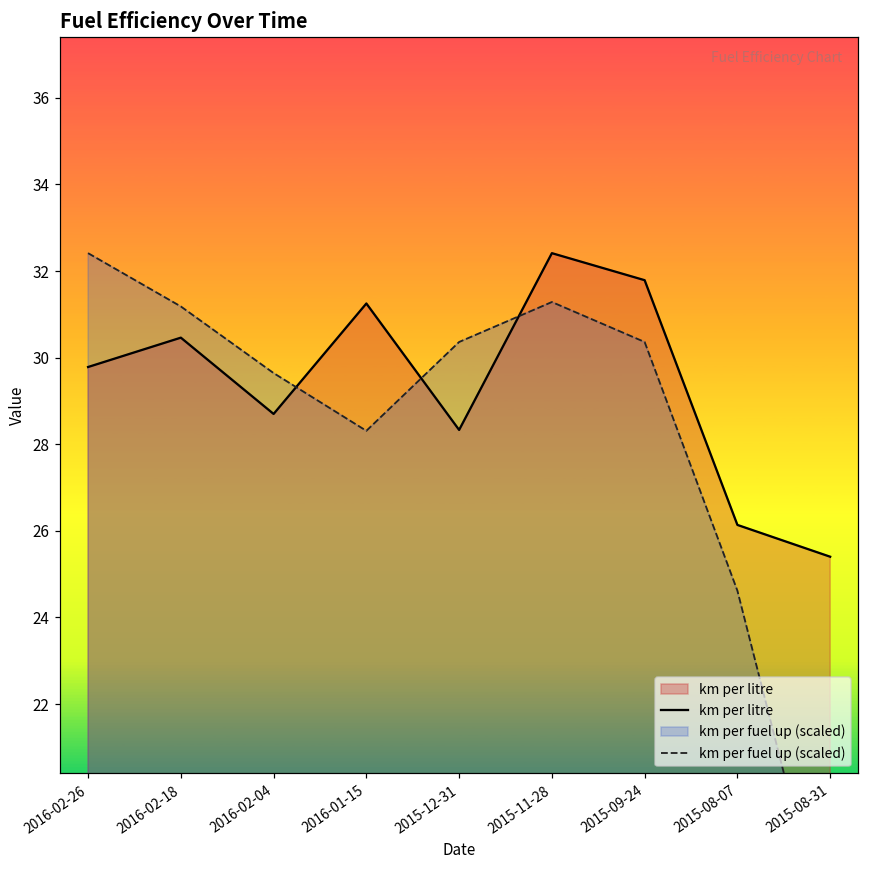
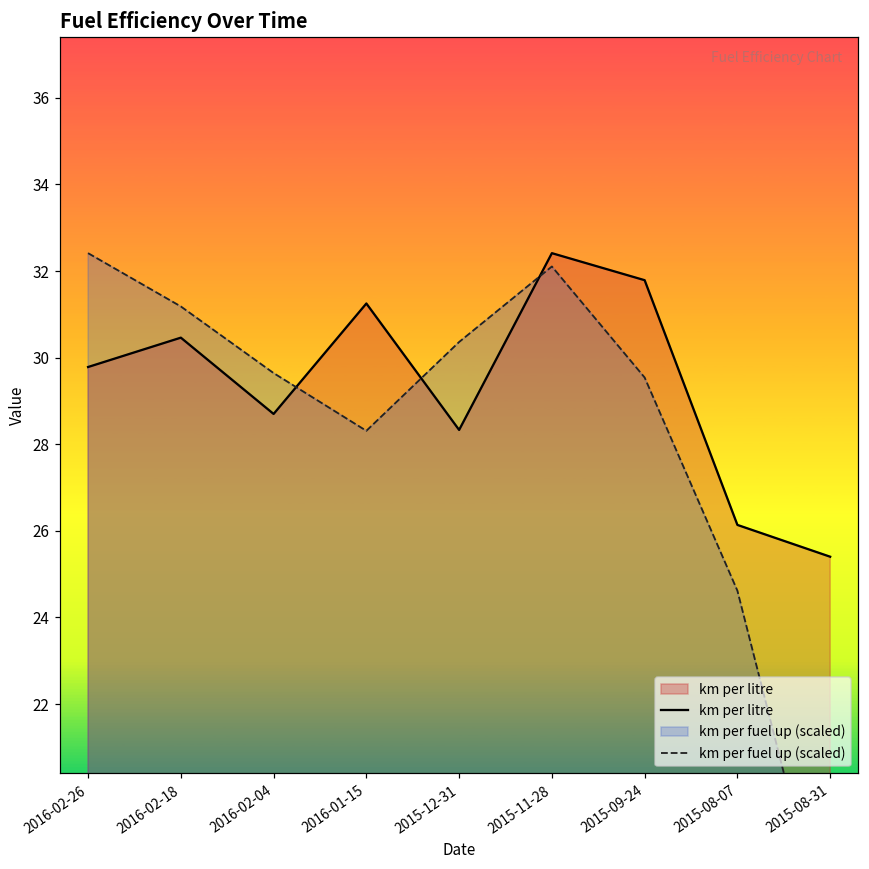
  {
    "km per fuel up (scaled)": {
      "2016-02-26": 32.4,
      "2016-02-18": 31.2,
      "2016-02-04": 29.6,
      "2016-01-15": 28.3,
      "2015-12-31": 30.4,
-     "2015-11-28": 31.3,
-     "2015-09-24": 30.4,
+     "2015-11-28": 32.1,
+     "2015-09-24": 29.5,
      "2015-08-07": 24.6
    }
  }
